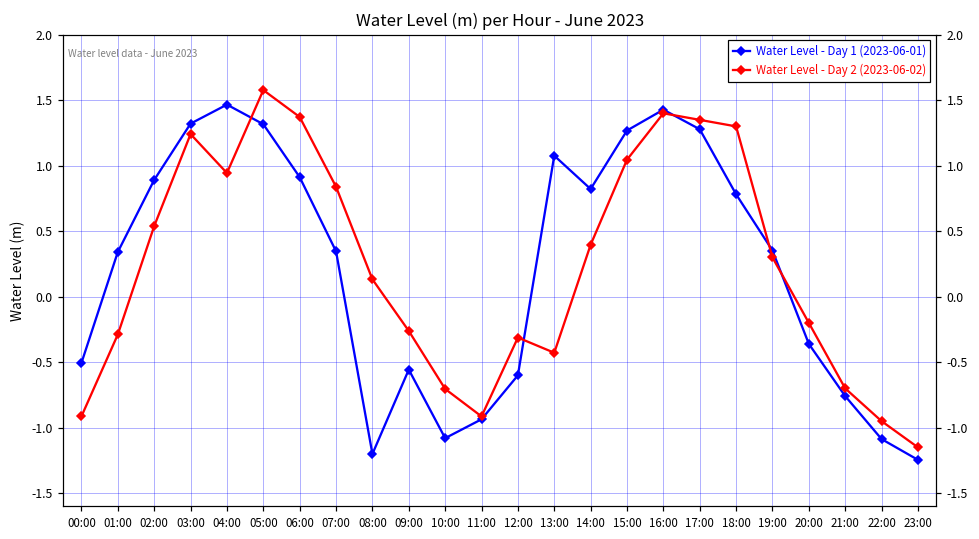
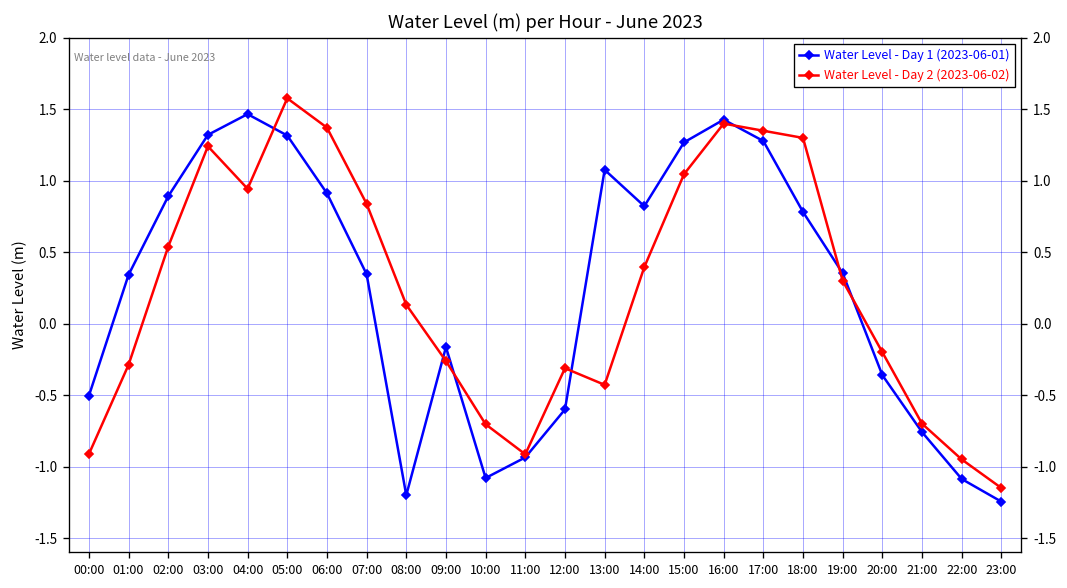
  {
    "Water Level - Day 1 (2023-06-01)": {
      "00:00": -0.51,
      "01:00": 0.34,
      "02:00": 0.89,
      "03:00": 1.32,
      "04:00": 1.47,
      "05:00": 1.32,
      "06:00": 0.91,
      "07:00": 0.35,
      "08:00": -1.20,
-     "09:00": -0.56,
+     "09:00": -0.16,
      "10:00": -1.08,
      "11:00": -0.94,
      "12:00": -0.60,
      "13:00": 1.08,
      "14:00": 0.82,
      "15:00": 1.27,
      "16:00": 1.43,
      "17:00": 1.28,
      "18:00": 0.78,
      "19:00": 0.35,
      "20:00": -0.36,
      "21:00": -0.76,
      "22:00": -1.09,
      "23:00": -1.25
    },
    "Water Level - Day 2 (2023-06-02)": {
      "00:00": -0.91,
      "01:00": -0.29,
      "02:00": 0.54,
      "03:00": 1.24,
      "04:00": 0.94,
      "05:00": 1.58,
      "06:00": 1.37,
      "07:00": 0.84,
      "08:00": 0.13,
      "09:00": -0.26,
      "10:00": -0.70,
      "11:00": -0.91,
      "12:00": -0.31,
      "13:00": -0.43,
      "14:00": 0.40,
      "15:00": 1.05,
      "16:00": 1.40,
      "17:00": 1.35,
      "18:00": 1.30,
      "19:00": 0.30,
      "20:00": -0.20,
      "21:00": -0.70,
      "22:00": -0.95,
      "23:00": -1.15
    }
  }
